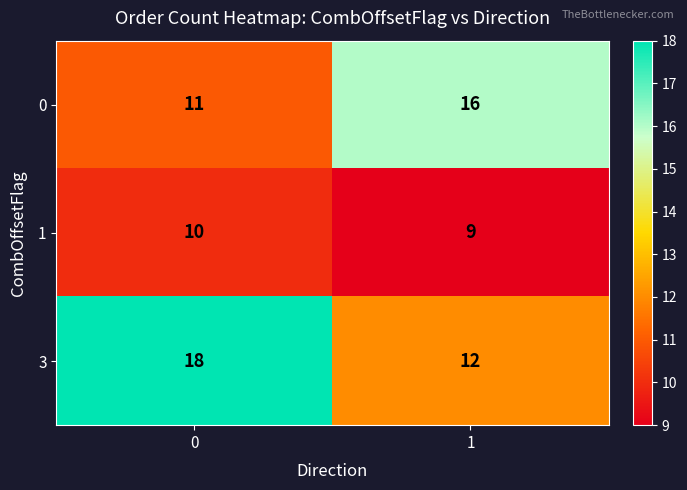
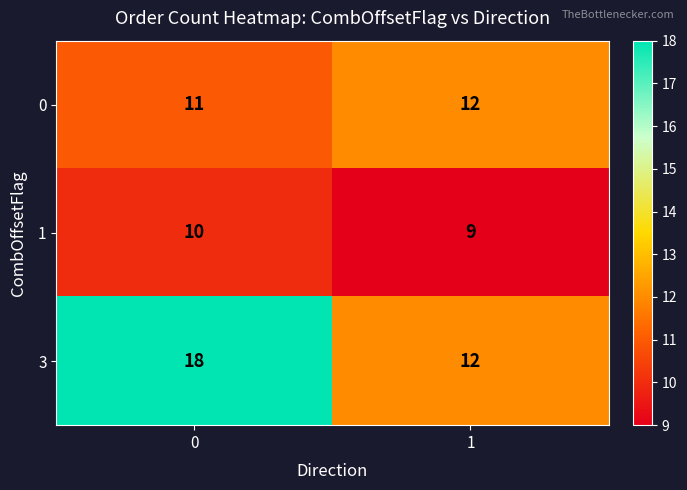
  {
    "0": {
      "0": 11,
-     "1": 16
+     "1": 12
    },
    "1": {
      "0": 10,
      "1": 9
    },
    "3": {
      "0": 18,
      "1": 12
    }
  }
